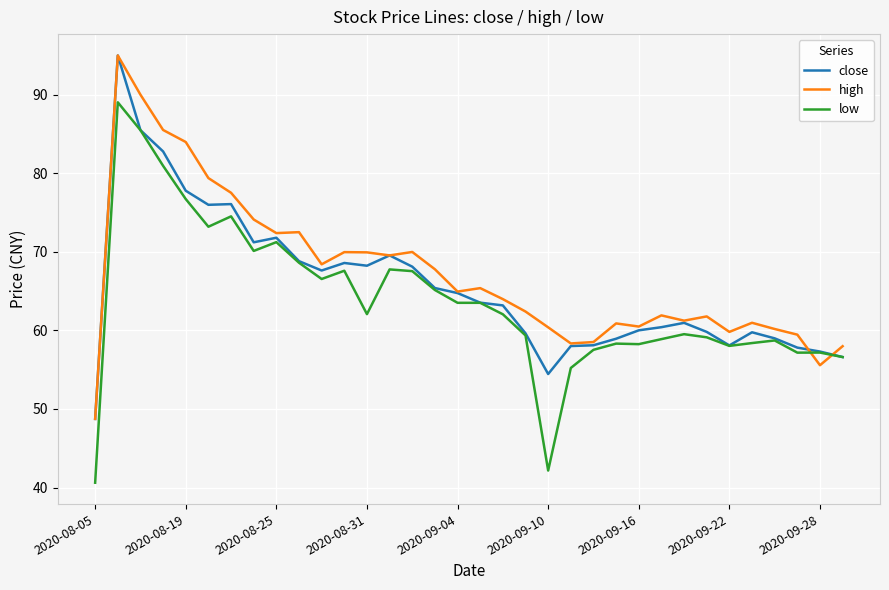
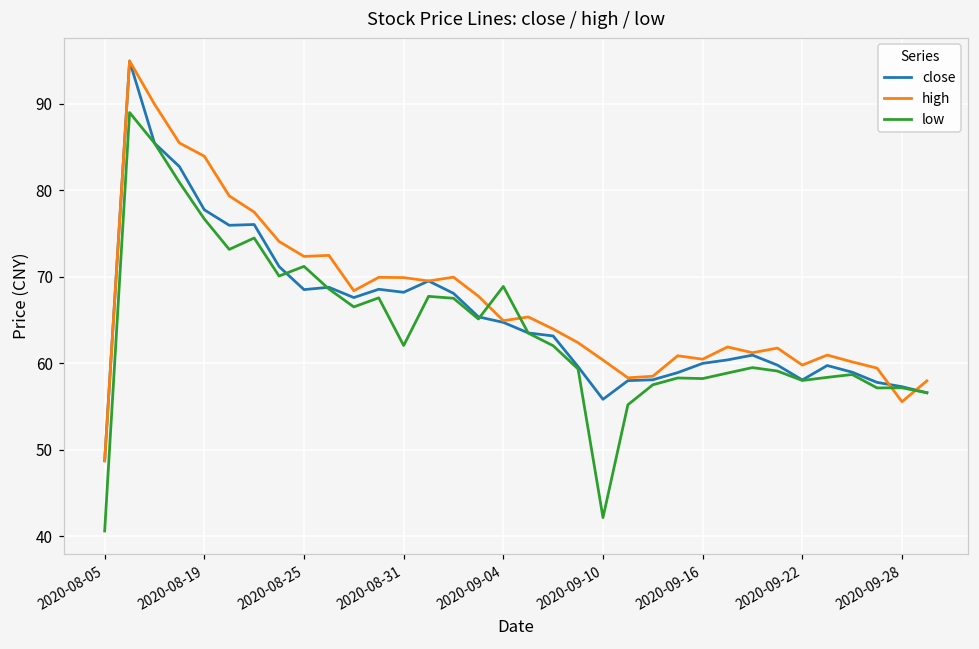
  {
    "close": {
      "2020-08-19": 78,
-     "2020-08-25": 72,
+     "2020-08-25": 69,
      "2020-08-31": 68,
-     "2020-09-10": 54,
+     "2020-09-10": 56,
      "2020-09-16": 60
    },
    "high": {
      "2020-08-19": 84,
      "2020-08-25": 72,
      "2020-08-31": 70,
      "2020-09-10": 60,
      "2020-09-16": 60,
      "2020-09-22": 60,
      "2020-09-28": 56
    },
    "low": {
      "2020-08-05": 41,
      "2020-08-19": 77,
      "2020-08-25": 71,
      "2020-08-31": 62,
-     "2020-09-04": 64,
+     "2020-09-04": 69,
      "2020-09-10": 42,
      "2020-09-16": 58
    }
  }
